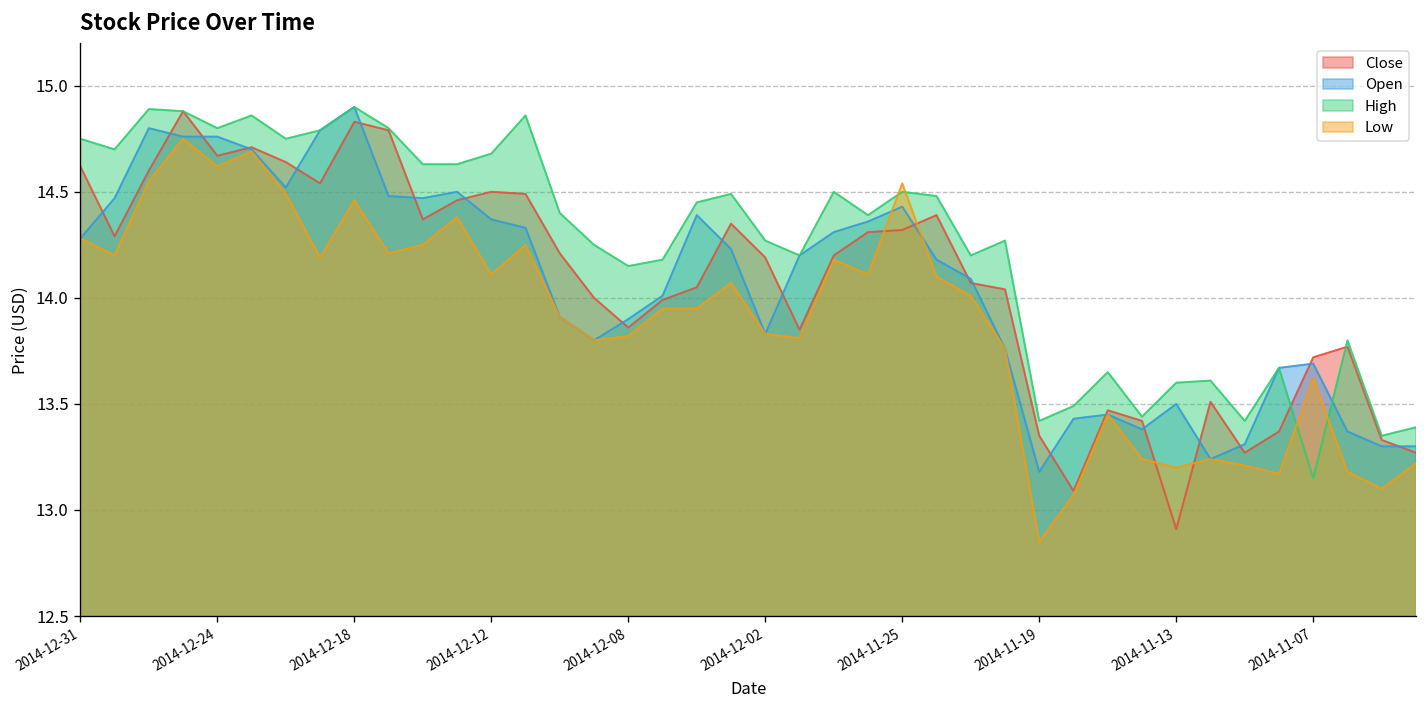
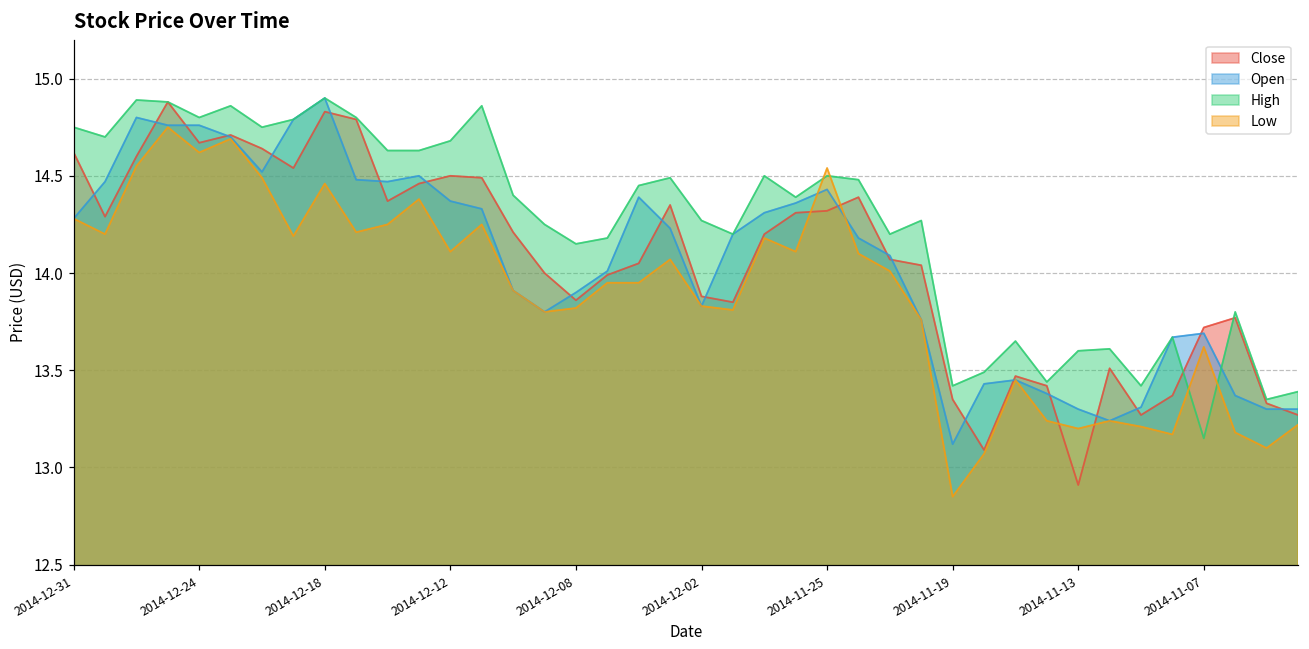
  {
    "Close": {
      "2014-12-31": 14.62,
      "2014-12-24": 14.67,
      "2014-12-18": 14.83,
      "2014-12-12": 14.50,
      "2014-12-08": 13.86,
-     "2014-12-02": 14.19,
+     "2014-12-02": 13.88,
      "2014-11-25": 14.32,
      "2014-11-19": 13.35,
      "2014-11-13": 12.91,
      "2014-11-07": 13.72
    },
    "Open": {
      "2014-12-24": 14.76,
      "2014-12-12": 14.37,
      "2014-12-08": 13.90,
      "2014-11-25": 14.43,
-     "2014-11-19": 13.18,
-     "2014-11-13": 13.5,
+     "2014-11-19": 13.12,
+     "2014-11-13": 13.3,
      "2014-11-07": 13.69
    },
    "High": {
      "2014-12-31": 14.75,
      "2014-12-24": 14.80,
      "2014-12-12": 14.68,
      "2014-12-08": 14.15,
      "2014-12-02": 14.27,
      "2014-11-25": 14.50,
      "2014-11-19": 13.42,
      "2014-11-13": 13.60,
      "2014-11-07": 13.15
    },
    "Low": {
      "2014-12-24": 14.62,
      "2014-12-18": 14.46,
      "2014-12-12": 14.11,
      "2014-12-08": 13.82,
      "2014-11-25": 14.54,
      "2014-11-19": 12.85,
      "2014-11-13": 13.20,
      "2014-11-07": 13.62
    }
  }
